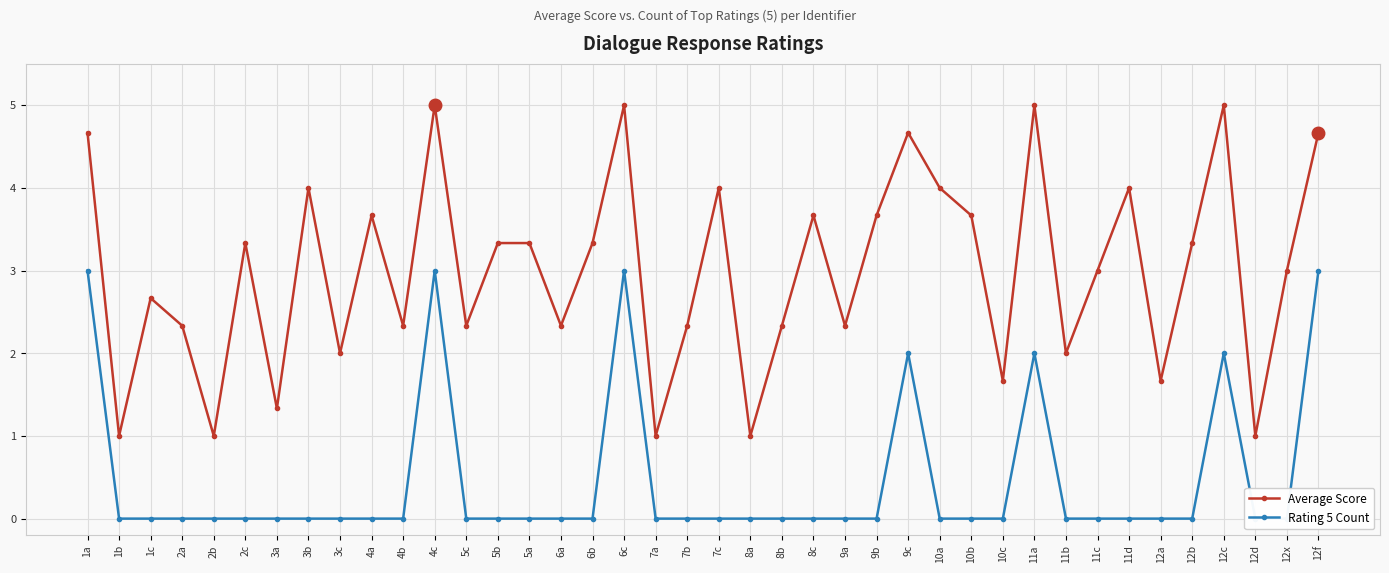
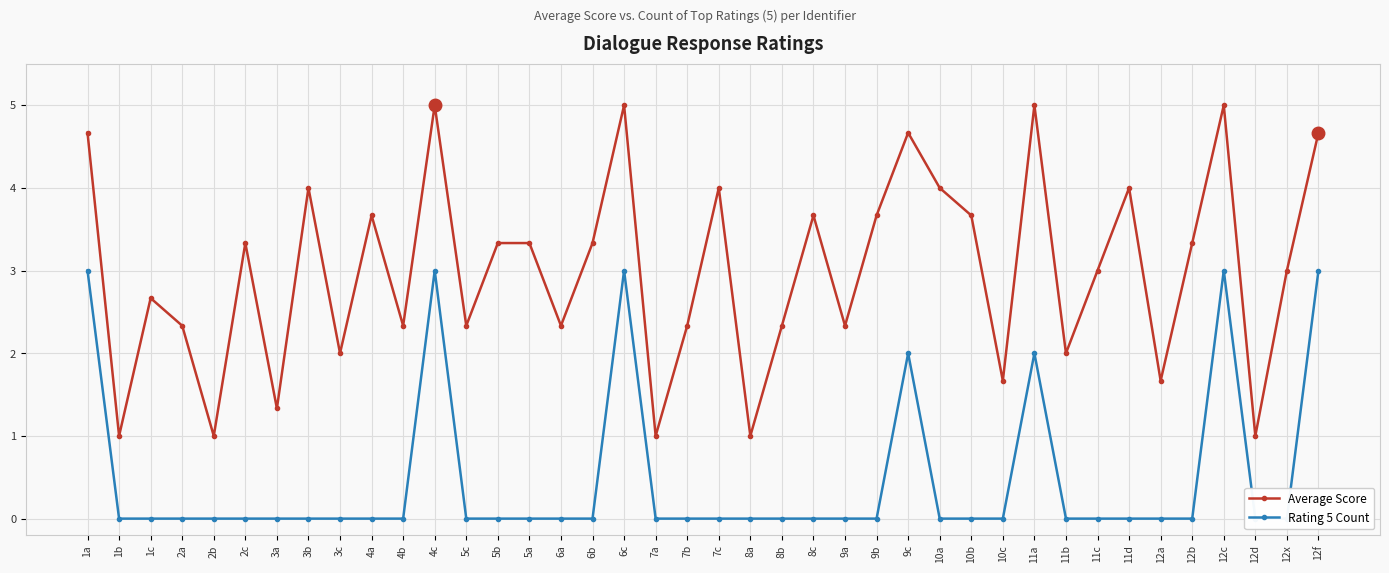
  {
    "Rating 5 Count": {
      "1a": 3,
      "1b": 0,
      "1c": 0,
      "2a": 0,
      "2b": 0,
      "2c": 0,
      "3a": 0,
      "3b": 0,
      "3c": 0,
      "4a": 0,
      "4b": 0,
      "4c": 3,
      "5c": 0,
      "5b": 0,
      "5a": 0,
      "6a": 0,
      "6b": 0,
      "6c": 3,
      "7a": 0,
      "7b": 0,
      "7c": 0,
      "8a": 0,
      "8b": 0,
      "8c": 0,
      "9a": 0,
      "9b": 0,
      "9c": 2,
      "10a": 0,
      "10b": 0,
      "10c": 0,
      "11a": 2,
      "11b": 0,
      "11c": 0,
      "11d": 0,
      "12a": 0,
      "12b": 0,
-     "12c": 2,
+     "12c": 3,
      "12f": 3
    }
  }
